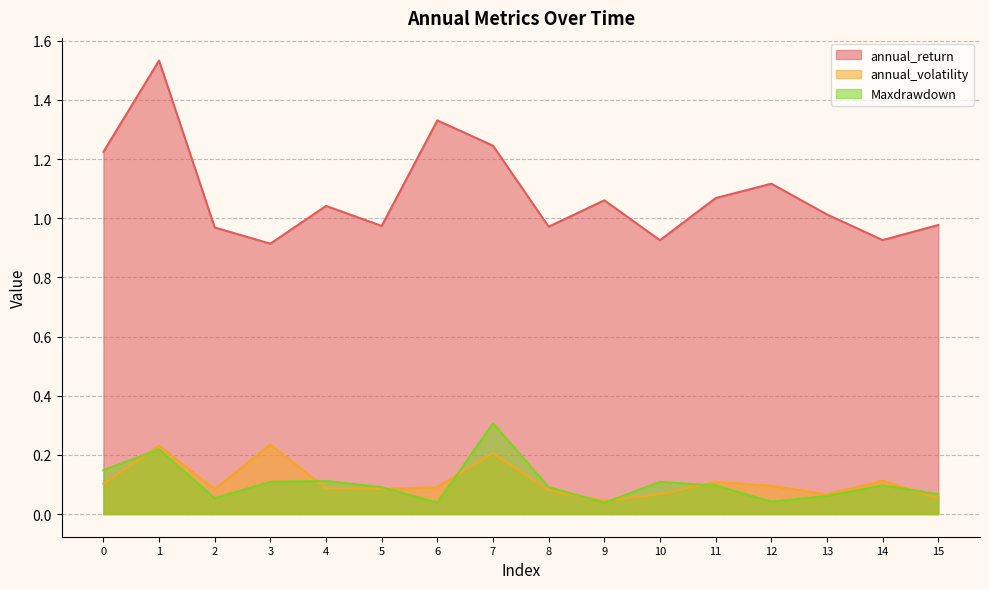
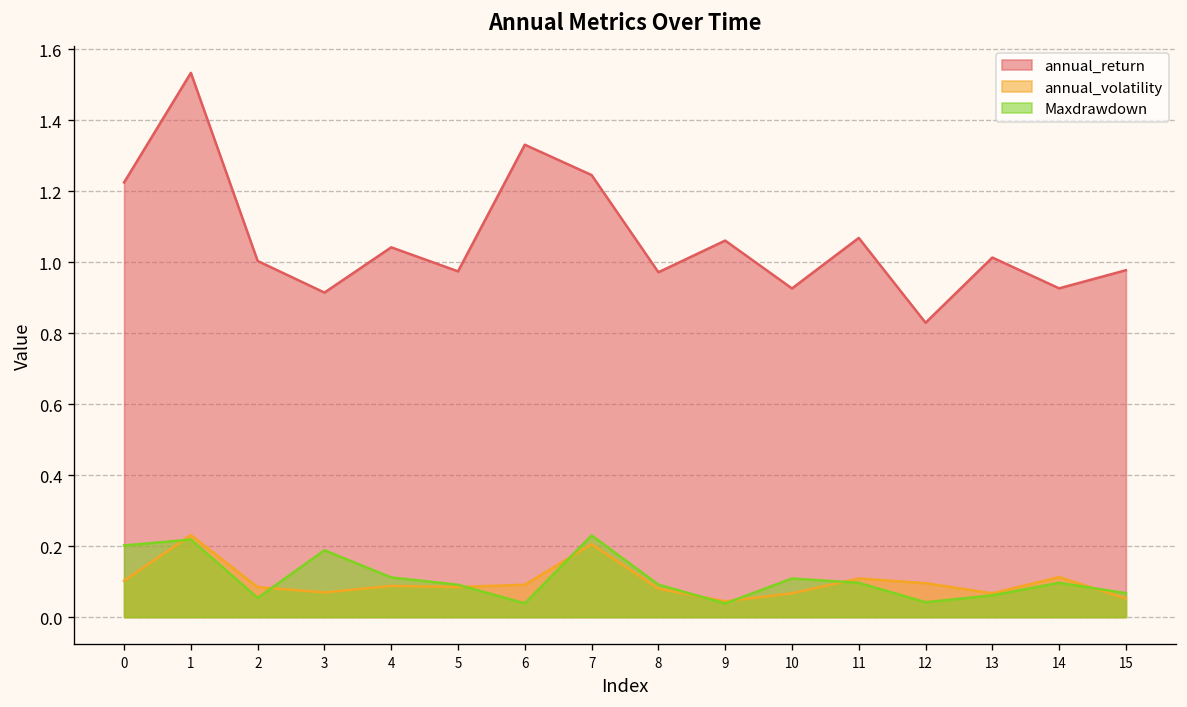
  {
    "annual_return": {
      "0": 1.22,
      "1": 1.53,
-     "2": 0.97,
+     "2": 1.00,
      "3": 0.91,
      "4": 1.04,
      "5": 0.97,
      "6": 1.33,
      "7": 1.25,
      "8": 0.97,
      "9": 1.06,
      "10": 0.93,
      "11": 1.07,
-     "12": 1.12,
+     "12": 0.83,
      "13": 1.01,
      "14": 0.93,
      "15": 0.98
    },
    "annual_volatility": {
      "0": 0.10,
      "1": 0.23,
      "2": 0.08,
-     "3": 0.24,
+     "3": 0.07,
      "4": 0.09,
      "6": 0.09,
      "7": 0.21,
      "8": 0.08,
      "10": 0.07,
      "11": 0.11,
      "12": 0.10,
      "14": 0.11,
      "15": 0.05
    },
    "Maxdrawdown": {
-     "0": 0.15,
+     "0": 0.20,
      "1": 0.22,
      "2": 0.05,
-     "3": 0.11,
+     "3": 0.19,
      "4": 0.11,
      "6": 0.04,
-     "7": 0.31,
+     "7": 0.23,
      "8": 0.09,
      "10": 0.11,
      "11": 0.10,
      "12": 0.04,
      "14": 0.10,
      "15": 0.07
    }
  }
